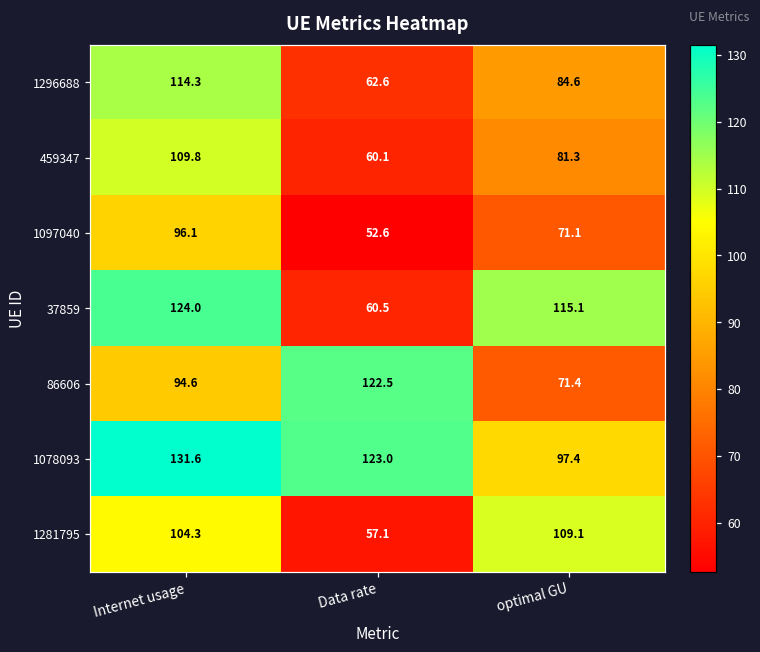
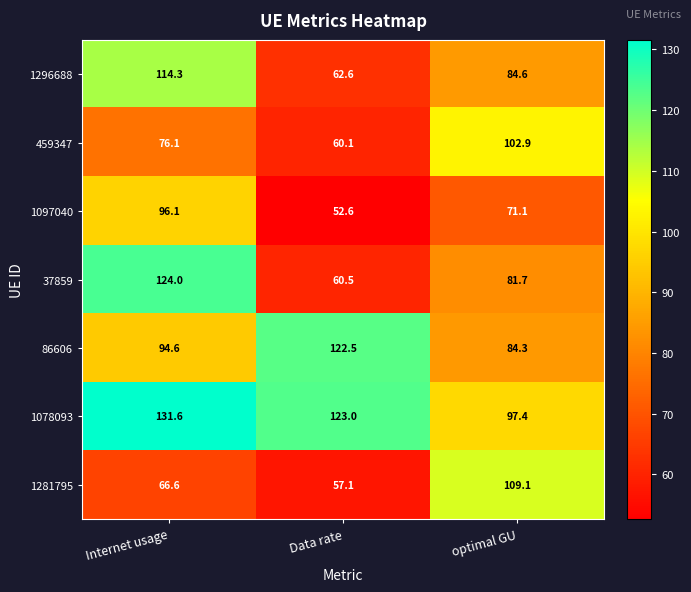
  {
    "1296688": {
      "Internet usage": 114.3,
      "Data rate": 62.6,
      "optimal GU": 84.6
    },
    "459347": {
-     "Internet usage": 109.8,
+     "Internet usage": 76.1,
      "Data rate": 60.1,
-     "optimal GU": 81.3
+     "optimal GU": 102.9
    },
    "1097040": {
      "Internet usage": 96.1,
      "Data rate": 52.6,
      "optimal GU": 71.1
    },
    "37859": {
      "Internet usage": 124.0,
      "Data rate": 60.5,
-     "optimal GU": 115.1
+     "optimal GU": 81.7
    },
    "86606": {
      "Internet usage": 94.6,
      "Data rate": 122.5,
-     "optimal GU": 71.4
+     "optimal GU": 84.3
    },
    "1078093": {
      "Internet usage": 131.6,
      "Data rate": 123.0,
      "optimal GU": 97.4
    },
    "1281795": {
-     "Internet usage": 104.3,
+     "Internet usage": 66.6,
      "Data rate": 57.1,
      "optimal GU": 109.1
    }
  }
